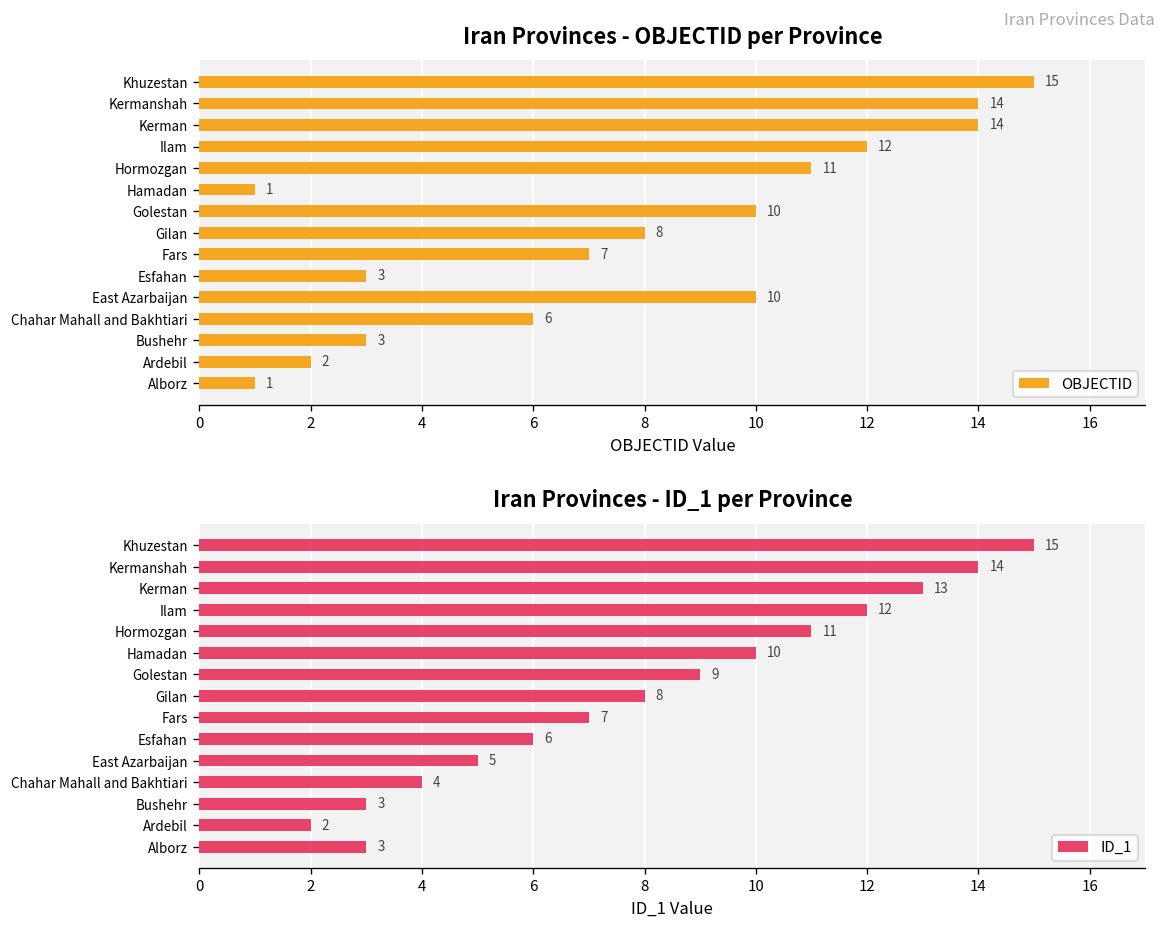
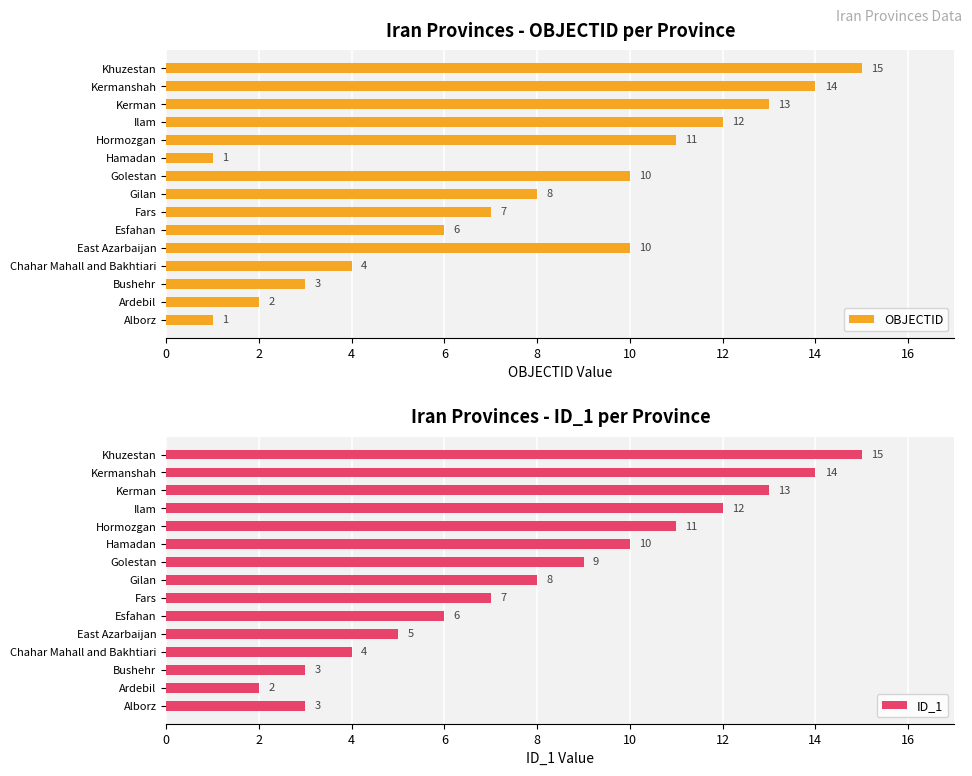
  {
    "Iran Provinces - OBJECTID per Province": {
      "Khuzestan": 15,
      "Kermanshah": 14,
-     "Kerman": 14,
+     "Kerman": 13,
      "Ilam": 12,
      "Hormozgan": 11,
      "Hamadan": 1,
      "Golestan": 10,
      "Gilan": 8,
      "Fars": 7,
-     "Esfahan": 3,
+     "Esfahan": 6,
      "East Azarbaijan": 10,
-     "Chahar Mahall and Bakhtiari": 6,
+     "Chahar Mahall and Bakhtiari": 4,
      "Bushehr": 3,
      "Ardebil": 2,
      "Alborz": 1
    },
    "Iran Provinces - ID_1 per Province": {
      "Khuzestan": 15,
      "Kermanshah": 14,
      "Kerman": 13,
      "Ilam": 12,
      "Hormozgan": 11,
      "Hamadan": 10,
      "Golestan": 9,
      "Gilan": 8,
      "Fars": 7,
      "Esfahan": 6,
      "East Azarbaijan": 5,
      "Chahar Mahall and Bakhtiari": 4,
      "Bushehr": 3,
      "Ardebil": 2,
      "Alborz": 3
    }
  }
